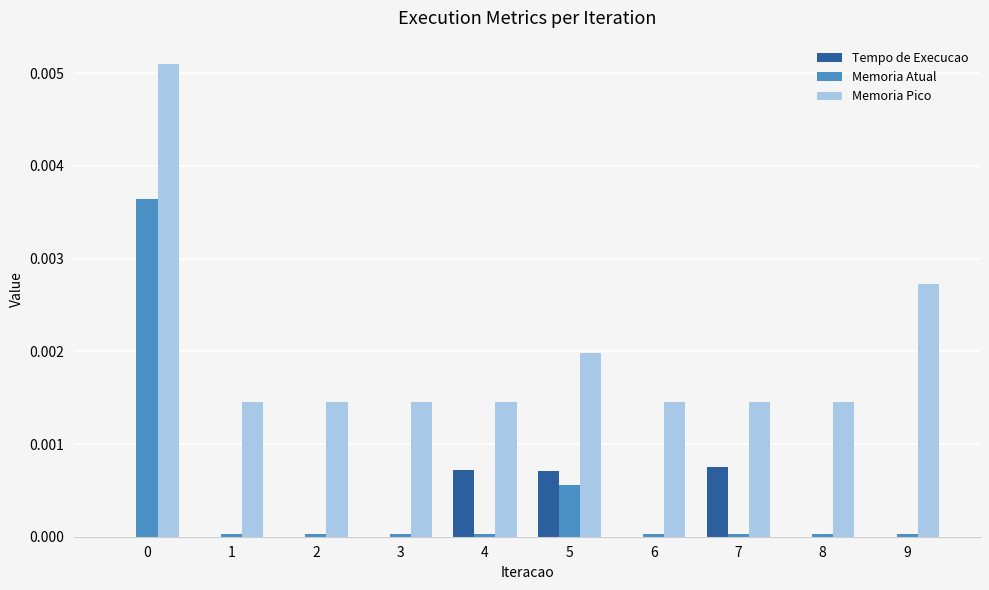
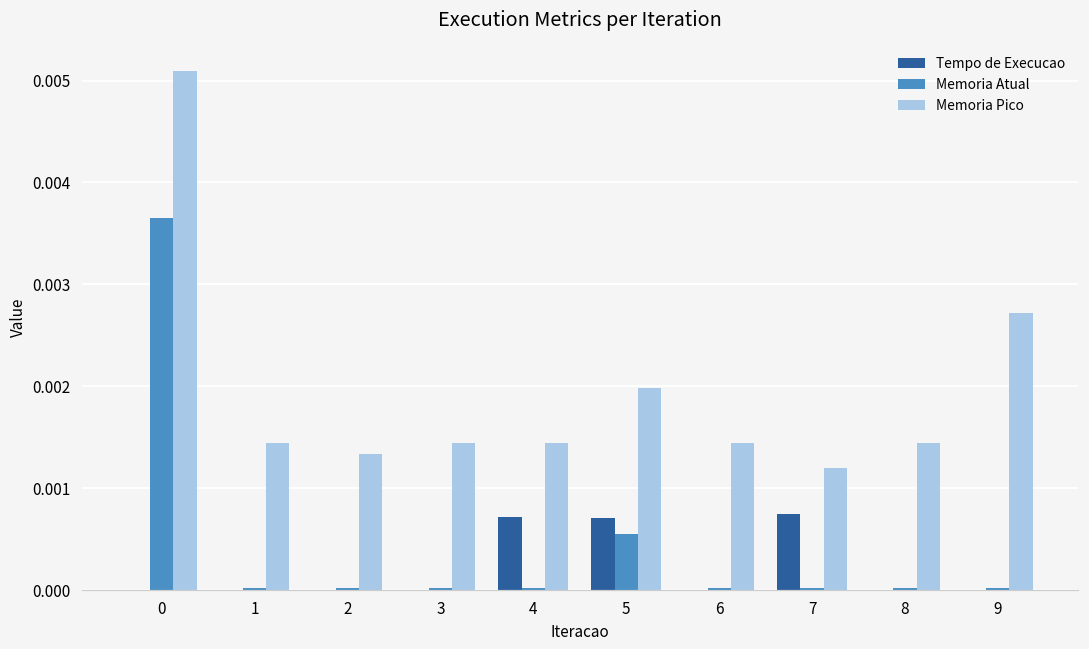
  {
    "Tempo de Execucao": {
      "0": 0.0000,
      "1": 0.0000,
      "2": 0.0000,
      "3": 0.0000,
      "4": 0.0007,
      "5": 0.0007,
      "6": 0.0000,
      "7": 0.0007,
      "8": 0.0000,
      "9": 0.0000
    },
    "Memoria Atual": {
      "0": 0.0036,
      "5": 0.0006
    },
    "Memoria Pico": {
      "0": 0.0051,
      "1": 0.0014,
-     "2": 0.0014,
+     "2": 0.0013,
      "3": 0.0014,
      "4": 0.0014,
      "5": 0.0020,
      "6": 0.0014,
-     "7": 0.0014,
+     "7": 0.0012,
      "8": 0.0014,
      "9": 0.0027
    }
  }
